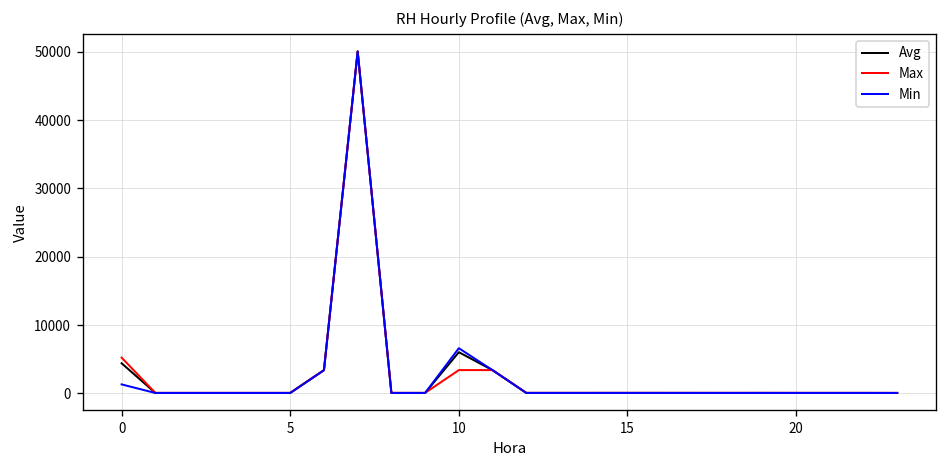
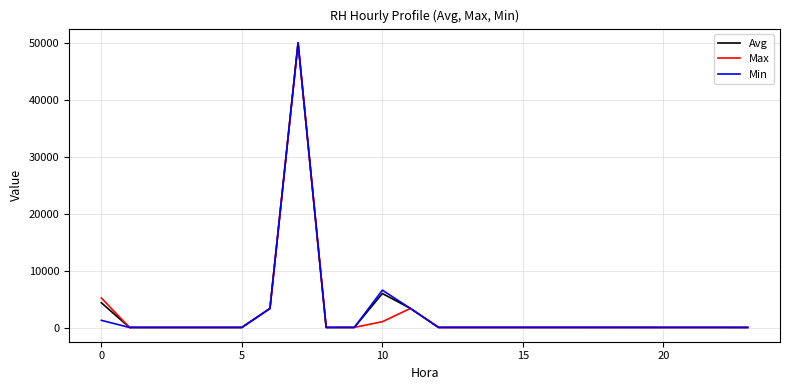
  {
    "Avg": {
      "0": 4000,
      "10": 6000
    },
    "Max": {
      "0": 5000,
-     "10": 3000
+     "10": 1000
    },
    "Min": {
      "0": 1000,
      "10": 7000
    }
  }
